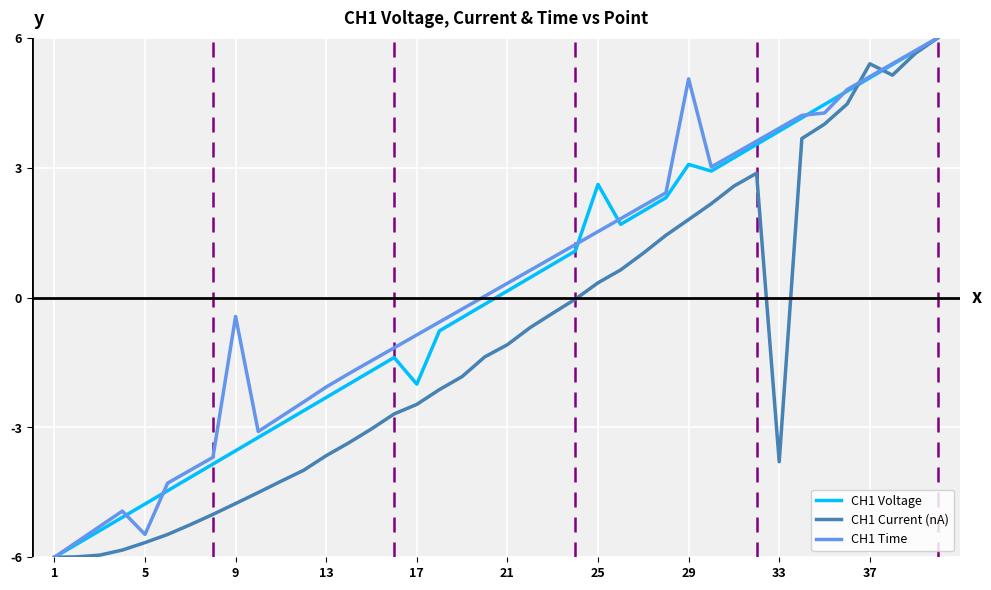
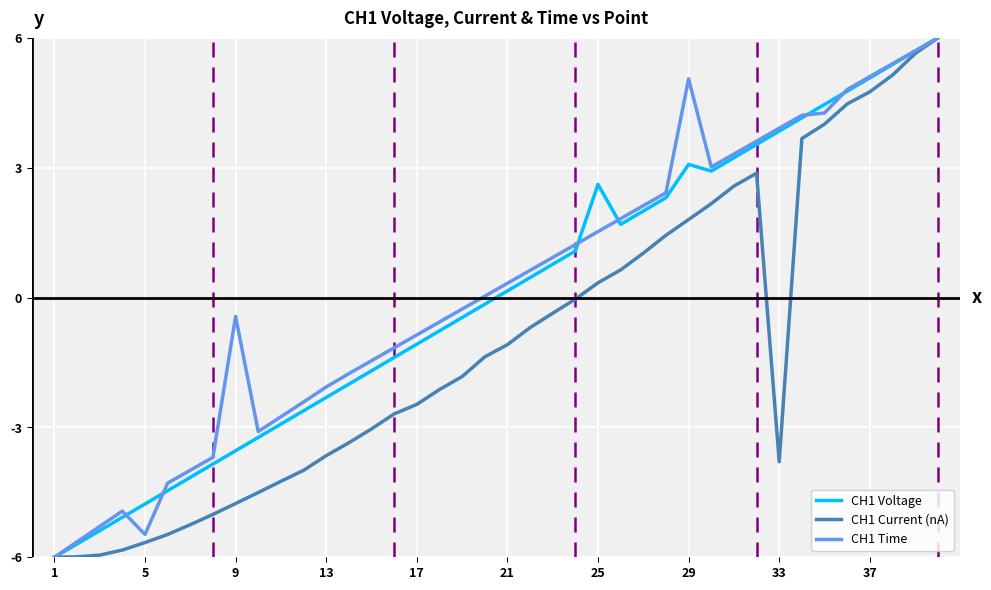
  {
    "CH1 Voltage": {
      "5": -4.8,
      "9": -3.5,
      "13": -2.3,
-     "17": -2.0,
+     "17": -1.1,
      "21": 0.2,
      "25": 2.6,
      "29": 3.1,
      "33": 3.8
    },
    "CH1 Current (nA)": {
      "5": -5.7,
      "9": -4.8,
      "13": -3.7,
      "17": -2.5,
      "21": -1.1,
      "25": 0.3,
      "29": 1.8,
      "33": -3.8,
-     "37": 5.4
+     "37": 4.8
    },
    "CH1 Time": {
      "5": -5.5,
      "9": -0.4,
      "13": -2.1,
      "17": -0.9,
      "21": 0.3,
      "25": 1.5,
      "29": 5.1,
      "33": 3.9
    }
  }
